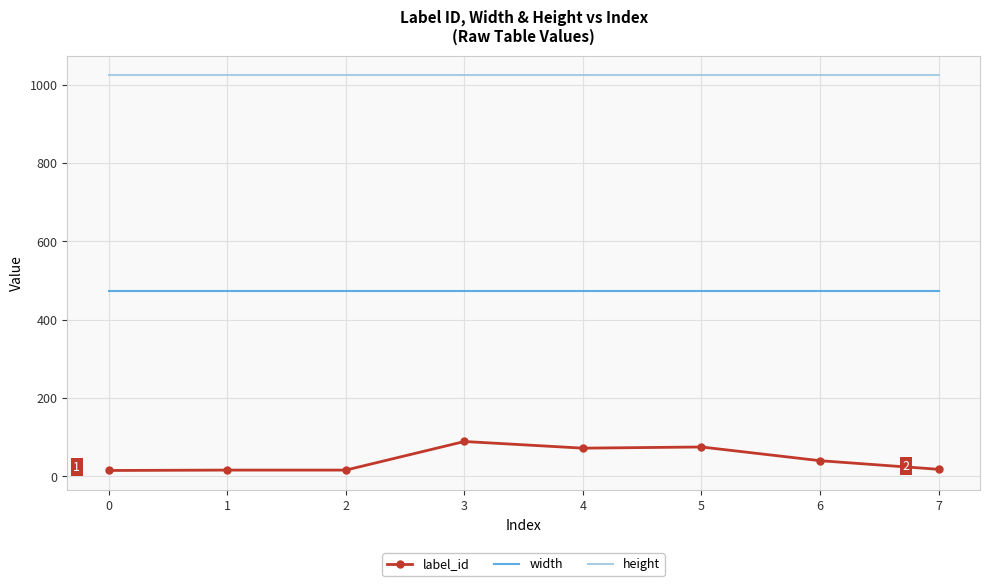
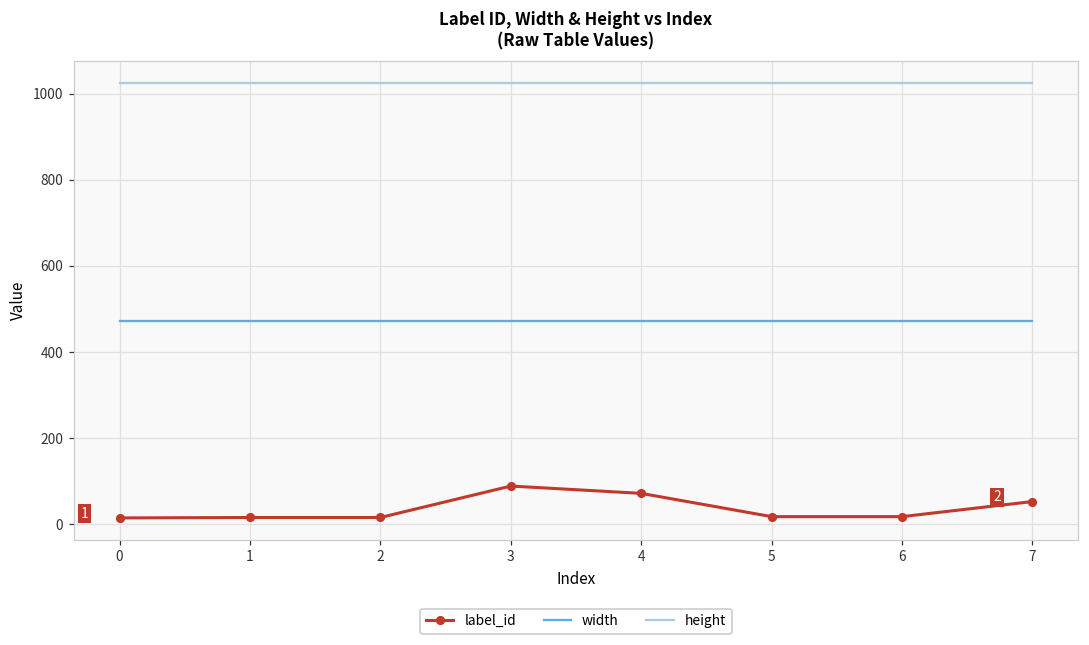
  {
    "label_id": {
      "0": 20,
      "1": 20,
      "2": 20,
      "3": 90,
      "4": 70,
-     "5": 80,
-     "6": 40,
-     "7": 20
+     "5": 20,
+     "6": 20,
+     "7": 50
    },
    "width": {
      "0": 470,
      "1": 470,
      "2": 470,
      "3": 470,
      "4": 470,
      "5": 470,
      "6": 470,
      "7": 470
    },
    "height": {
      "0": 1020,
      "1": 1020,
      "2": 1020,
      "3": 1020,
      "4": 1020,
      "5": 1020,
      "6": 1020,
      "7": 1020
    }
  }
